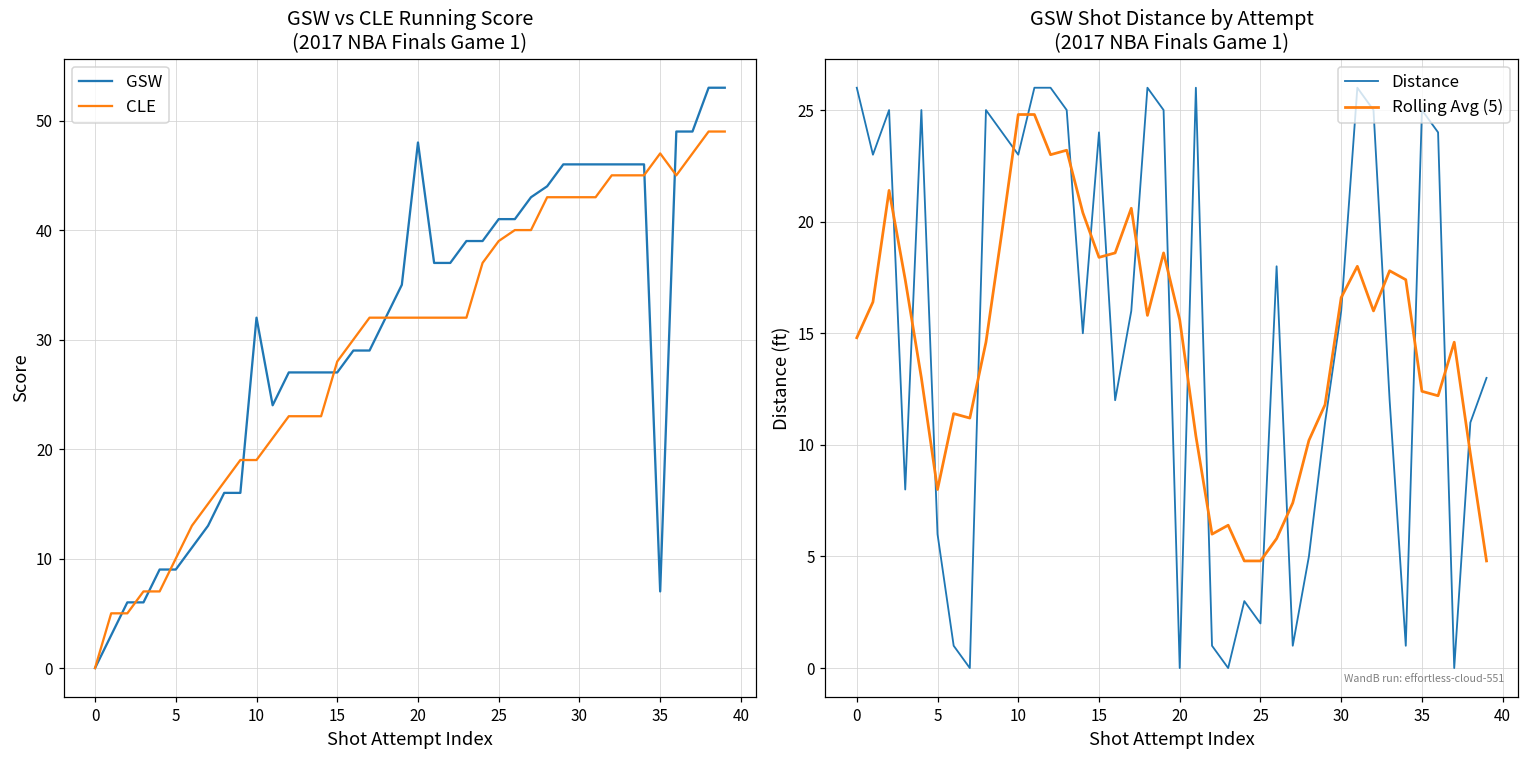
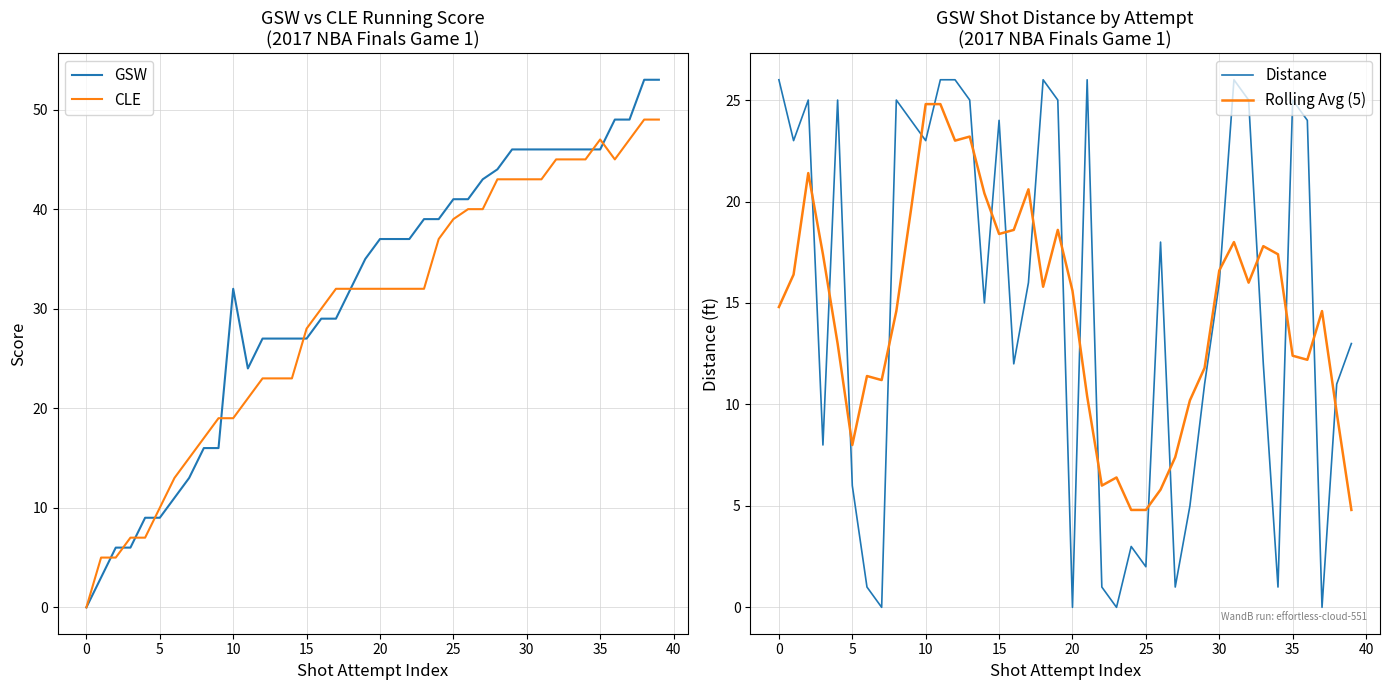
  {
    "GSW vs CLE Running Score (2017 NBA Finals Game 1)": {
      "GSW": {
        "5": 9,
        "10": 32,
        "15": 27,
-       "20": 48,
+       "20": 37,
        "25": 41,
        "30": 46,
-       "35": 7
+       "35": 46
      },
      "CLE": {
        "5": 10,
        "10": 19,
        "15": 28,
        "20": 32,
        "25": 39,
        "30": 43,
        "35": 47
      }
    },
    "GSW Shot Distance by Attempt (2017 NBA Finals Game 1)": {
      "Distance": {
        "0": 26.0,
        "5": 6.0,
        "10": 23.0,
        "15": 24.0,
        "20": 0.0,
        "25": 2.0,
        "30": 16.0
      },
      "Rolling Avg (5)": {
        "0": 14.8,
        "5": 8.0,
        "10": 24.8,
        "15": 18.4,
        "20": 15.6,
        "25": 4.8,
        "30": 16.6,
        "35": 12.4
      }
    }
  }
